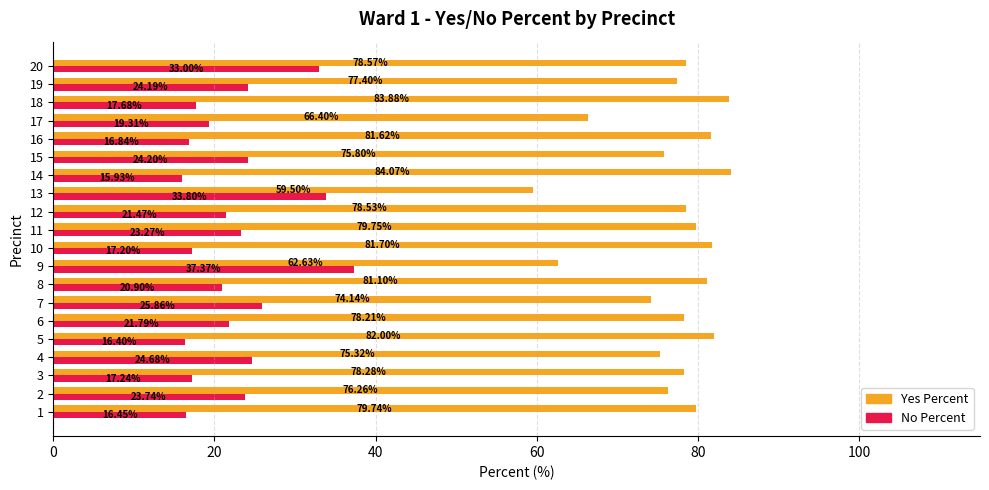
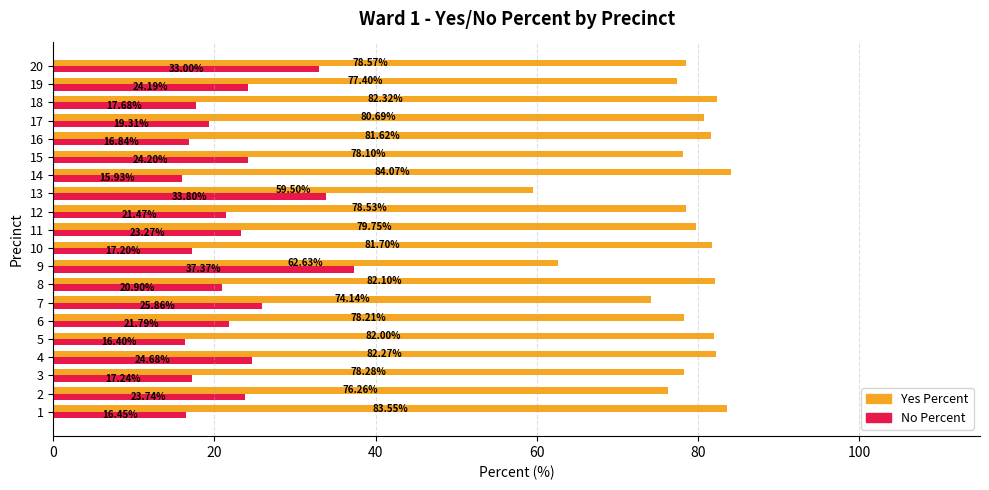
  {
    "Yes Percent": {
      "20": "78.57%",
      "19": "77.40%",
-     "18": "83.88%",
-     "17": "66.40%",
+     "18": "82.32%",
+     "17": "80.69%",
      "16": "81.62%",
-     "15": "75.80%",
+     "15": "78.10%",
      "14": "84.07%",
      "13": "59.50%",
      "12": "78.53%",
      "11": "79.75%",
      "10": "81.70%",
      "9": "62.63%",
-     "8": "81.10%",
+     "8": "82.10%",
      "7": "74.14%",
      "6": "78.21%",
      "5": "82.00%",
-     "4": "75.32%",
+     "4": "82.27%",
      "3": "78.28%",
      "2": "76.26%",
-     "1": "79.74%"
+     "1": "83.55%"
    },
    "No Percent": {
      "20": "33.00%",
      "19": "24.19%",
      "18": "17.68%",
      "17": "19.31%",
      "16": "16.84%",
      "15": "24.20%",
      "14": "15.93%",
      "13": "33.80%",
      "12": "21.47%",
      "11": "23.27%",
      "10": "17.20%",
      "9": "37.37%",
      "8": "20.90%",
      "7": "25.86%",
      "6": "21.79%",
      "5": "16.40%",
      "4": "24.68%",
      "3": "17.24%",
      "2": "23.74%",
      "1": "16.45%"
    }
  }
